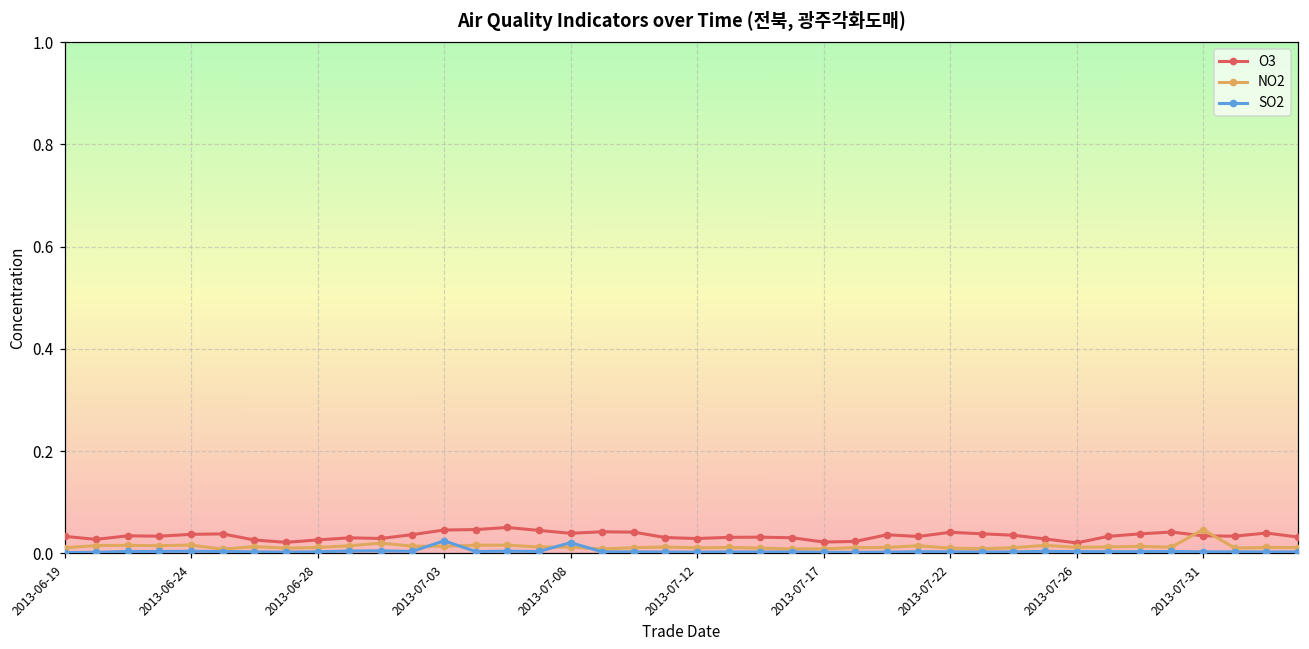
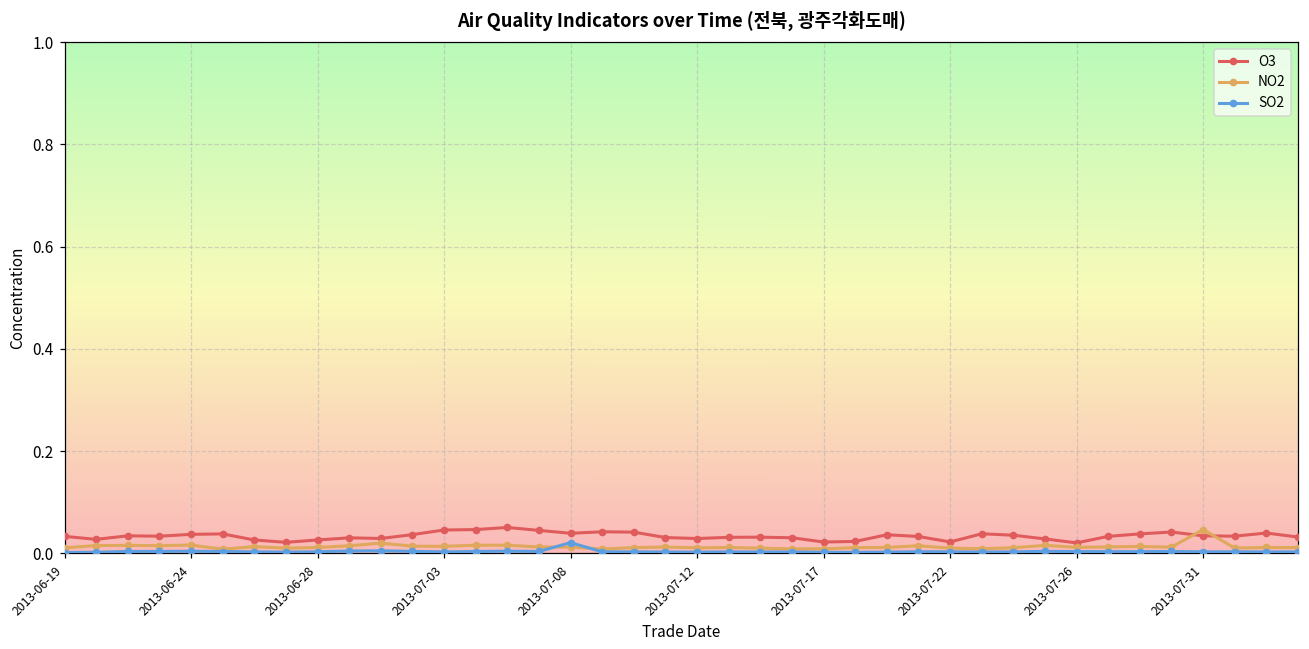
  {
    "O3": {
      "2013-06-19": 0.03,
      "2013-06-24": 0.04,
      "2013-06-28": 0.03,
      "2013-07-03": 0.05,
      "2013-07-08": 0.04,
      "2013-07-12": 0.03,
      "2013-07-17": 0.02,
-     "2013-07-22": 0.04,
+     "2013-07-22": 0.02,
      "2013-07-26": 0.02,
      "2013-07-31": 0.03
    },
    "NO2": {
      "2013-06-19": 0.01,
      "2013-06-24": 0.02,
      "2013-06-28": 0.01,
      "2013-07-03": 0.01,
      "2013-07-08": 0.01,
      "2013-07-12": 0.01,
      "2013-07-17": 0.01,
      "2013-07-22": 0.01,
      "2013-07-26": 0.01,
      "2013-07-31": 0.05
    },
    "SO2": {
      "2013-06-19": 0.00,
      "2013-06-24": 0.00,
      "2013-06-28": 0.00,
-     "2013-07-03": 0.02,
+     "2013-07-03": 0.00,
      "2013-07-08": 0.02,
      "2013-07-12": 0.00,
      "2013-07-17": 0.00,
      "2013-07-22": 0.00,
      "2013-07-26": 0.00,
      "2013-07-31": 0.00
    }
  }
